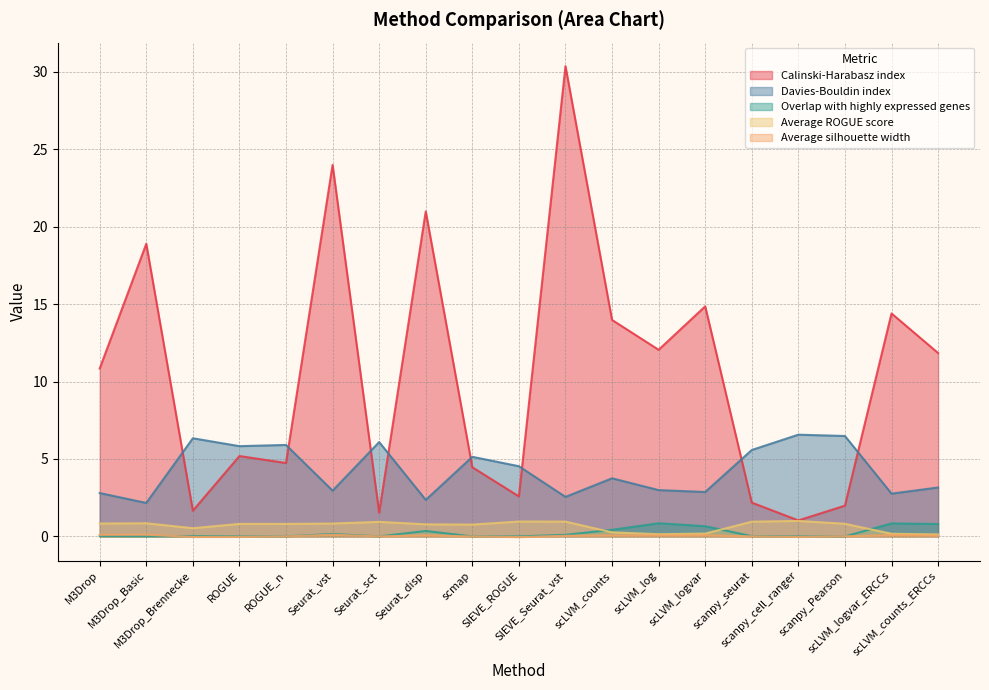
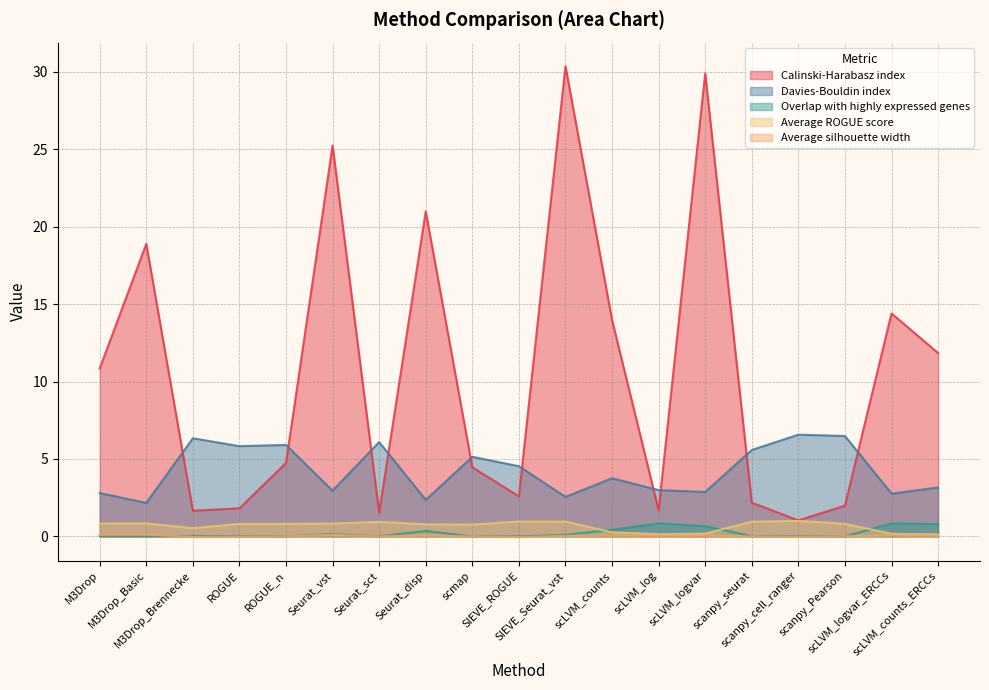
  {
    "Calinski-Harabasz index": {
      "M3Drop": 10.8,
      "M3Drop_Basic": 18.9,
      "M3Drop_Brennecke": 1.7,
-     "ROGUE": 5.2,
+     "ROGUE": 1.8,
      "ROGUE_n": 4.7,
-     "Seurat_vst": 24.0,
+     "Seurat_vst": 25.2,
      "Seurat_sct": 1.5,
      "Seurat_disp": 21.0,
      "scmap": 4.5,
      "SIEVE_ROGUE": 2.6,
      "SIEVE_Seurat_vst": 30.4,
      "scLVM_counts": 14.0,
-     "scLVM_log": 12.0,
-     "scLVM_logvar": 14.9,
+     "scLVM_log": 1.7,
+     "scLVM_logvar": 29.9,
      "scanpy_seurat": 2.2,
      "scanpy_Pearson": 2.0,
      "scLVM_logvar_ERCCs": 14.4,
      "scLVM_counts_ERCCs": 11.8
    }
  }
